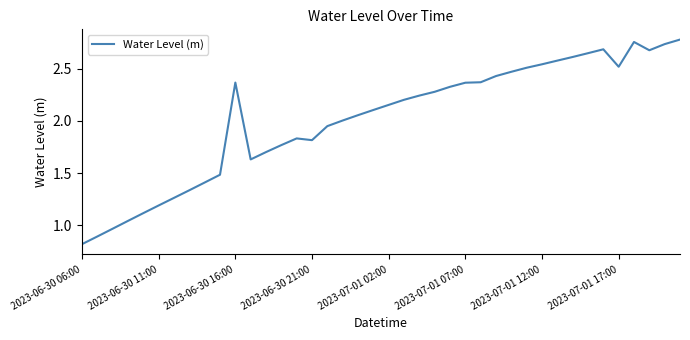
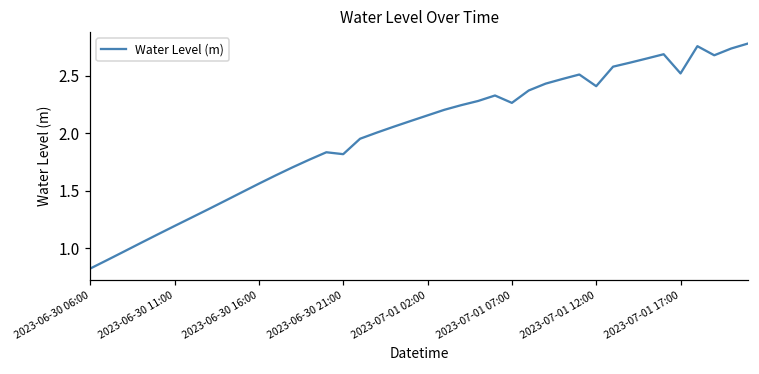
  {
    "2023-06-30 06:00": 0.82,
    "2023-06-30 11:00": 1.19,
-   "2023-06-30 16:00": 2.37,
+   "2023-06-30 16:00": 1.56,
    "2023-06-30 21:00": 1.82,
    "2023-07-01 02:00": 2.15,
-   "2023-07-01 07:00": 2.37,
-   "2023-07-01 12:00": 2.54,
+   "2023-07-01 07:00": 2.26,
+   "2023-07-01 12:00": 2.41,
    "2023-07-01 17:00": 2.52
  }
